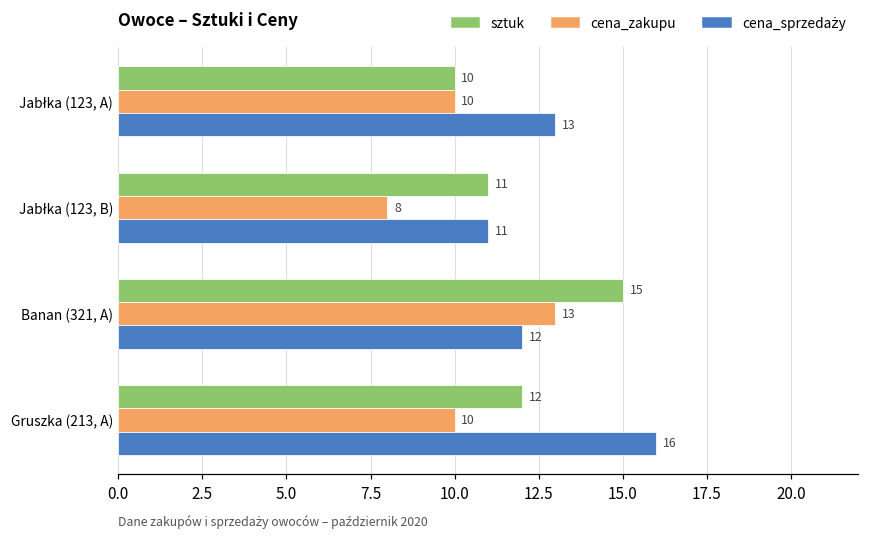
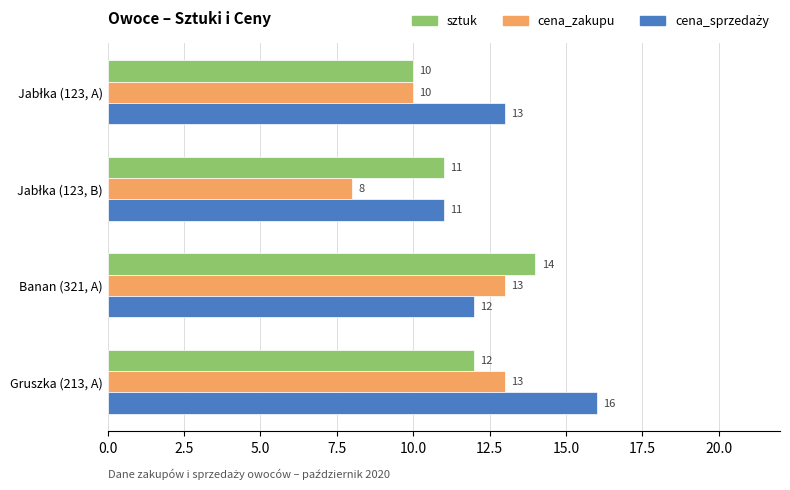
  {
    "sztuk": {
      "Jabłka (123, A)": 10,
      "Jabłka (123, B)": 11,
-     "Banan (321, A)": 15,
+     "Banan (321, A)": 14,
      "Gruszka (213, A)": 12
    },
    "cena_zakupu": {
      "Jabłka (123, A)": 10,
      "Jabłka (123, B)": 8,
      "Banan (321, A)": 13,
-     "Gruszka (213, A)": 10
+     "Gruszka (213, A)": 13
    },
    "cena_sprzedaży": {
      "Jabłka (123, A)": 13,
      "Jabłka (123, B)": 11,
      "Banan (321, A)": 12,
      "Gruszka (213, A)": 16
    }
  }
